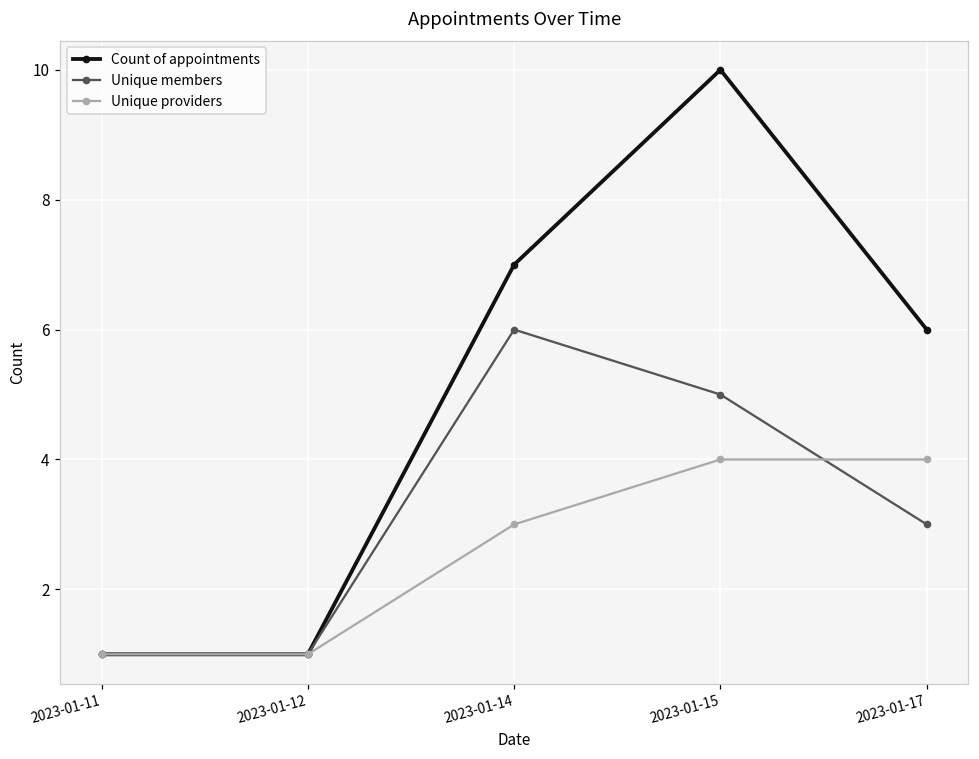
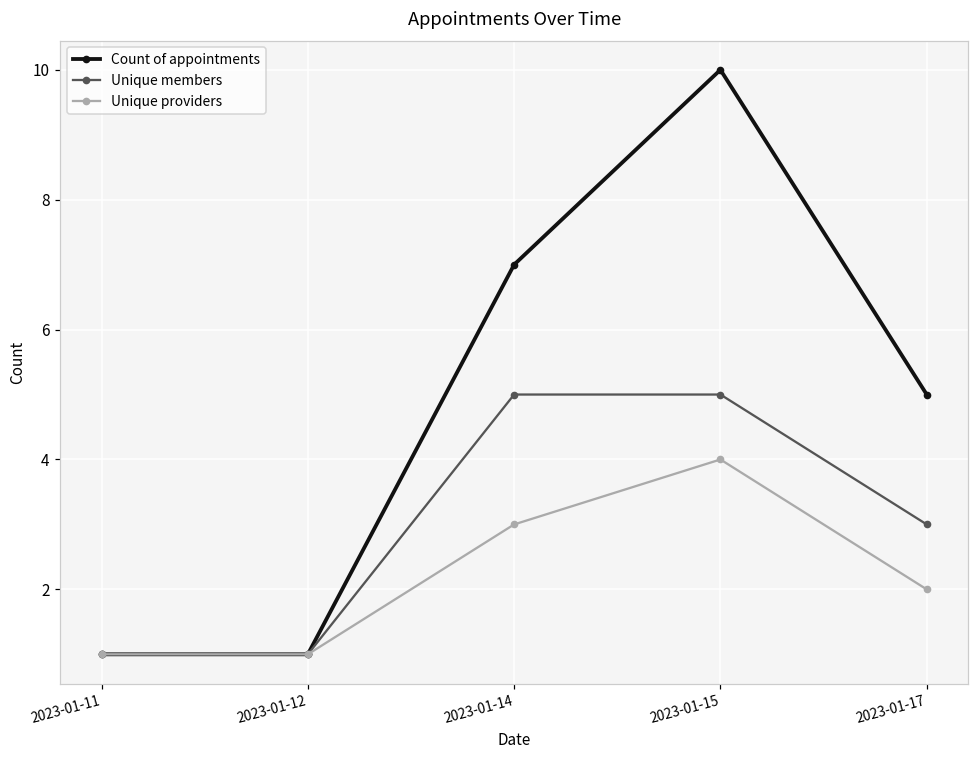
  {
    "Count of appointments": {
      "2023-01-14": 7,
      "2023-01-15": 10,
-     "2023-01-17": 6
+     "2023-01-17": 5
    },
    "Unique members": {
-     "2023-01-14": 6,
+     "2023-01-14": 5,
      "2023-01-15": 5,
      "2023-01-17": 3
    },
    "Unique providers": {
      "2023-01-14": 3,
      "2023-01-15": 4,
-     "2023-01-17": 4
+     "2023-01-17": 2
    }
  }
